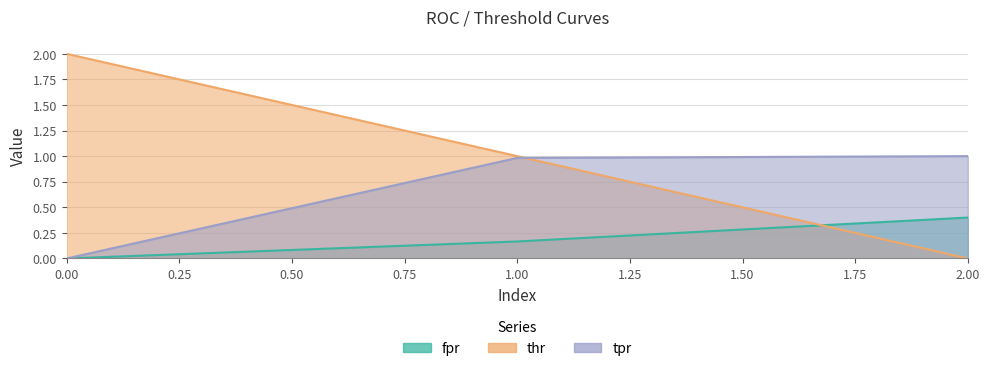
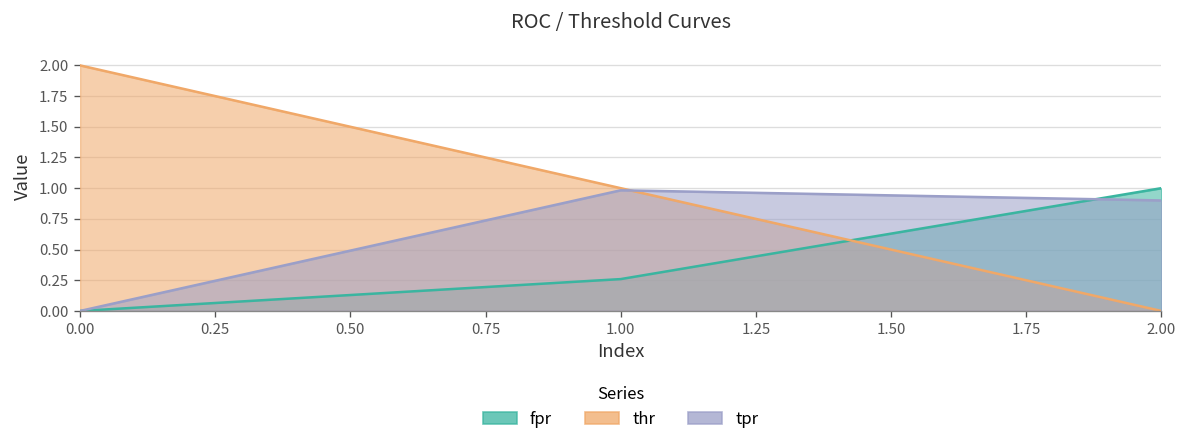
  {
    "fpr": {
-     "1.00": 0.17,
-     "2.00": 0.4
+     "1.00": 0.26,
+     "2.00": 1.0
    },
    "thr": {
      "0.00": 2.00,
      "2.00": 0.00
    },
    "tpr": {
-     "2.00": 1.0
+     "2.00": 0.9
    }
  }
